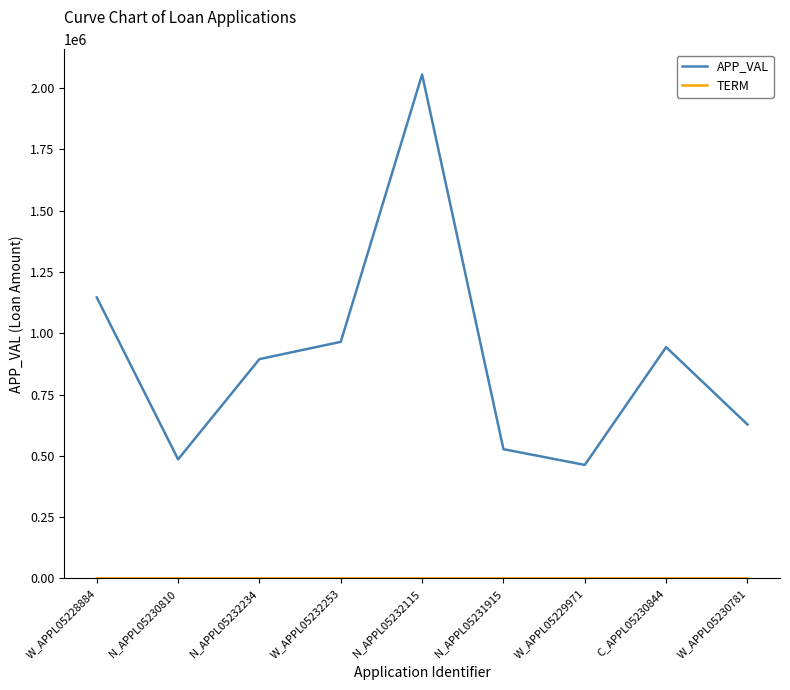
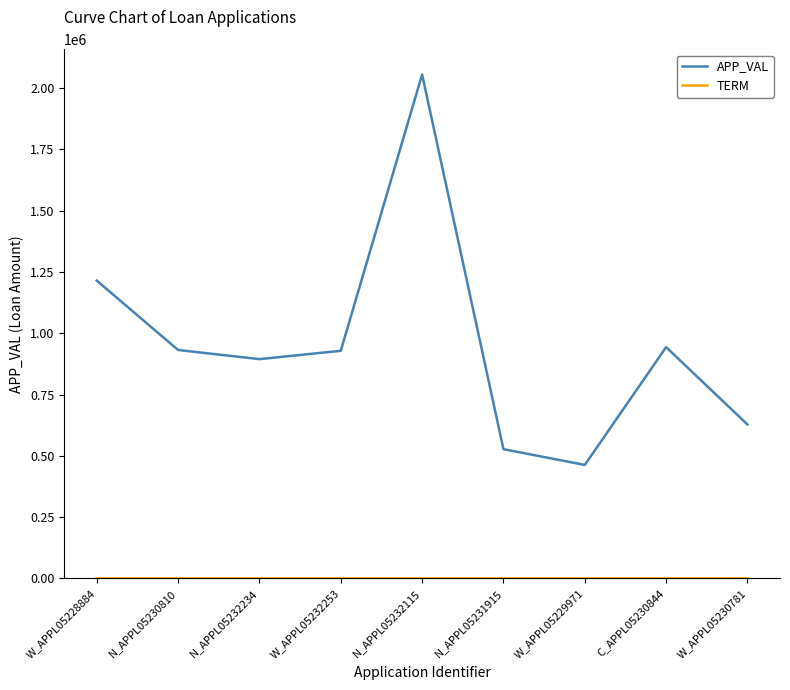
  {
    "APP_VAL": {
-     "W_APPL05228884": 1150000,
-     "N_APPL05230810": 490000,
+     "W_APPL05228884": 1210000,
+     "N_APPL05230810": 930000,
      "N_APPL05232234": 890000,
-     "W_APPL05232253": 960000,
+     "W_APPL05232253": 930000,
      "N_APPL05232115": 2060000,
      "N_APPL05231915": 530000,
      "W_APPL05229971": 460000,
      "C_APPL05230844": 940000,
      "W_APPL05230781": 630000
    },
    "TERM": {
      "W_APPL05228884": 0,
      "N_APPL05230810": 0,
      "N_APPL05232234": 0,
      "W_APPL05232253": 0,
      "N_APPL05232115": 0,
      "N_APPL05231915": 0,
      "W_APPL05229971": 0,
      "C_APPL05230844": 0,
      "W_APPL05230781": 0
    }
  }
